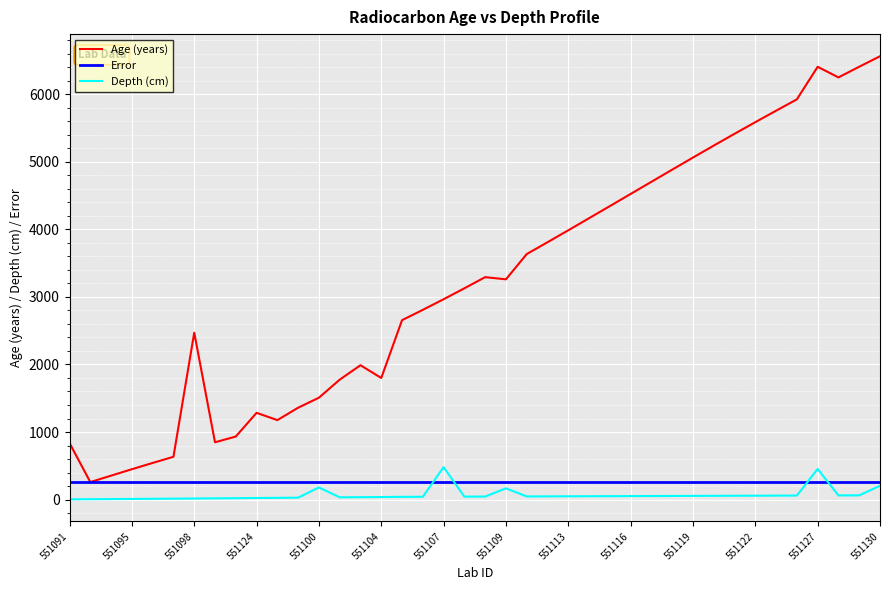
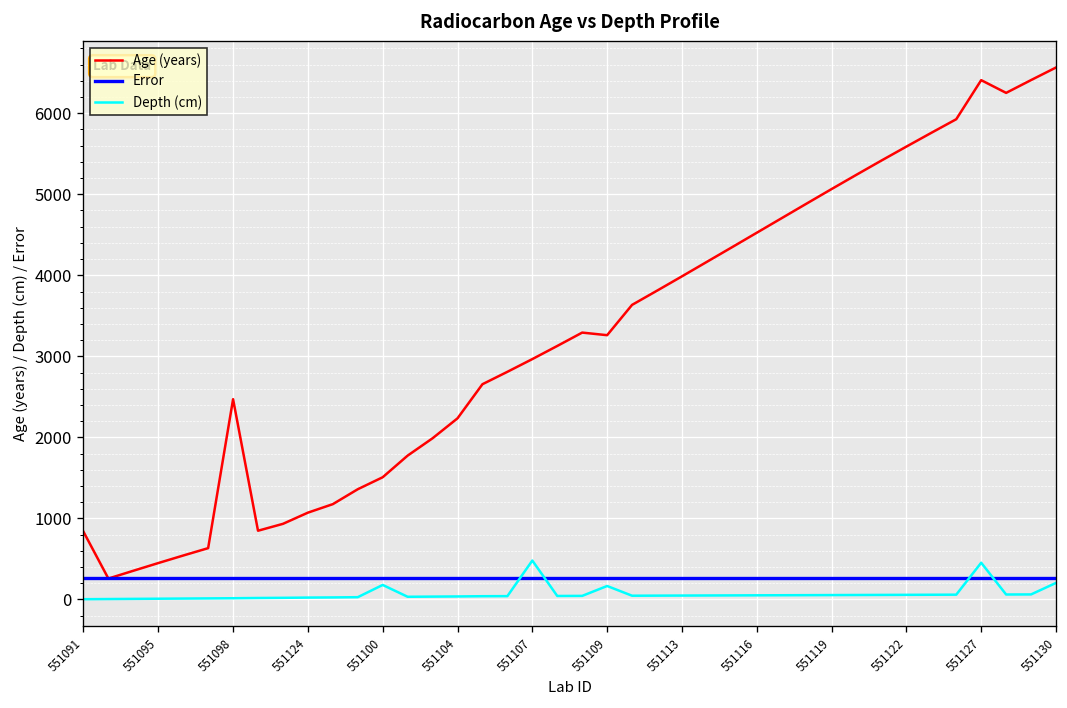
  {
    "Age (years)": {
      "551091": 800,
      "551095": 400,
      "551098": 2500,
-     "551124": 1300,
+     "551124": 1100,
      "551100": 1500,
-     "551104": 1800,
+     "551104": 2200,
      "551107": 3000,
      "551109": 3300,
      "551113": 4000,
      "551116": 4500,
      "551119": 5100,
      "551122": 5600,
      "551127": 6400,
      "551130": 6600
    },
    "Error": {
      "551091": 300,
      "551095": 300,
      "551098": 300,
      "551124": 300,
      "551100": 300,
      "551104": 300,
      "551107": 300,
      "551109": 300,
      "551113": 300,
      "551116": 300,
      "551119": 300,
      "551122": 300,
      "551127": 300,
      "551130": 300
    },
    "Depth (cm)": {
      "551091": 0,
      "551095": 0,
      "551098": 0,
      "551124": 0,
      "551100": 200,
      "551104": 0,
      "551107": 500,
      "551109": 200,
      "551113": 0,
      "551116": 100,
      "551119": 100,
      "551122": 100,
      "551127": 500,
      "551130": 200
    }
  }
